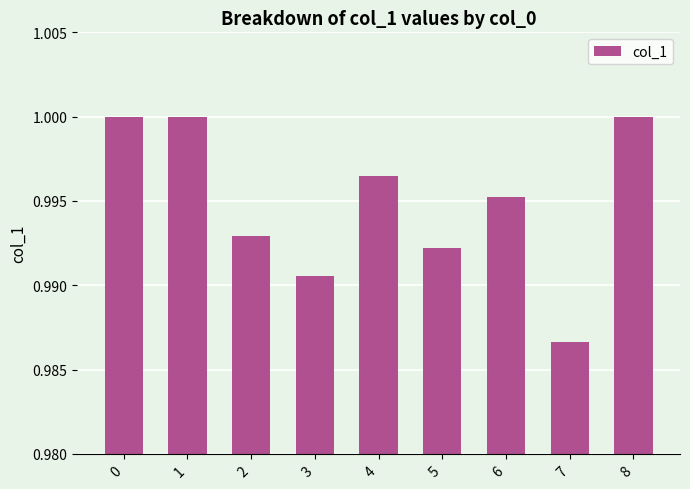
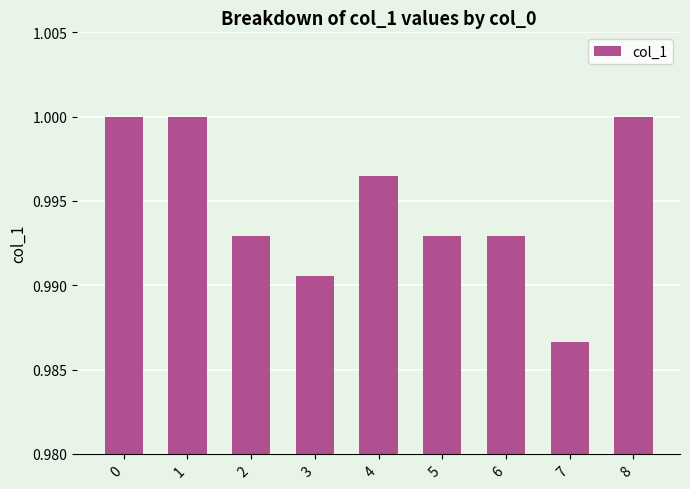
  {
    "0": 1.0000,
    "1": 1.0000,
    "2": 0.9929,
    "3": 0.9906,
    "4": 0.9965,
-   "5": 0.9922,
-   "6": 0.9952,
+   "5": 0.9929,
+   "6": 0.9929,
    "7": 0.9866,
    "8": 1.0000
  }
